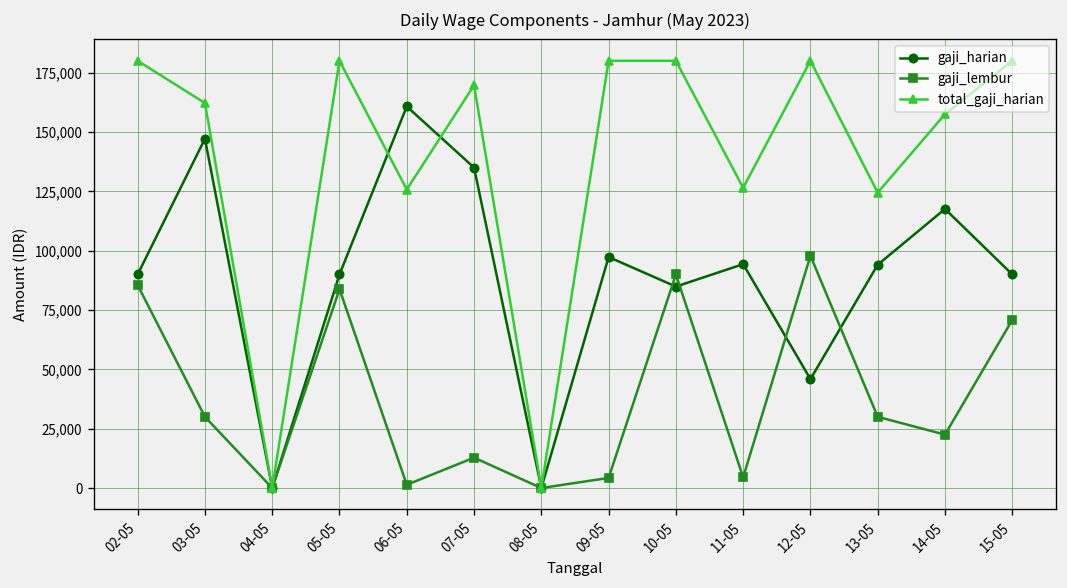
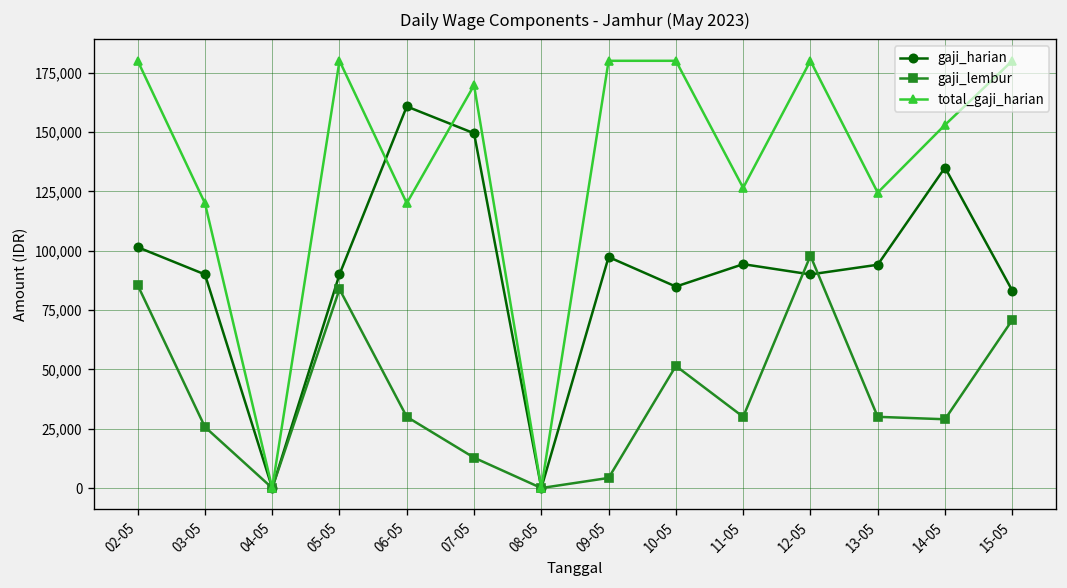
  {
    "gaji_harian": {
-     "02-05": "90,000",
-     "03-05": "147,000",
+     "02-05": "101,000",
+     "03-05": "90,000",
      "05-05": "90,000",
      "06-05": "161,000",
-     "07-05": "135,000",
+     "07-05": "149,000",
      "09-05": "97,000",
      "10-05": "85,000",
      "11-05": "94,000",
-     "12-05": "46,000",
+     "12-05": "90,000",
      "13-05": "94,000",
-     "14-05": "118,000",
-     "15-05": "90,000"
+     "14-05": "135,000",
+     "15-05": "83,000"
    },
    "gaji_lembur": {
      "02-05": "85,000",
-     "03-05": "30,000",
+     "03-05": "26,000",
      "05-05": "84,000",
-     "06-05": "1,000",
+     "06-05": "30,000",
      "07-05": "13,000",
      "09-05": "4,000",
-     "10-05": "90,000",
-     "11-05": "4,000",
+     "10-05": "51,000",
+     "11-05": "30,000",
      "12-05": "98,000",
      "13-05": "30,000",
-     "14-05": "23,000",
+     "14-05": "29,000",
      "15-05": "71,000"
    },
    "total_gaji_harian": {
      "02-05": "180,000",
-     "03-05": "162,000",
+     "03-05": "120,000",
      "05-05": "180,000",
-     "06-05": "126,000",
+     "06-05": "120,000",
      "07-05": "170,000",
      "09-05": "180,000",
      "10-05": "180,000",
      "11-05": "126,000",
      "12-05": "180,000",
      "13-05": "124,000",
-     "14-05": "158,000"
+     "14-05": "153,000"
    }
  }
